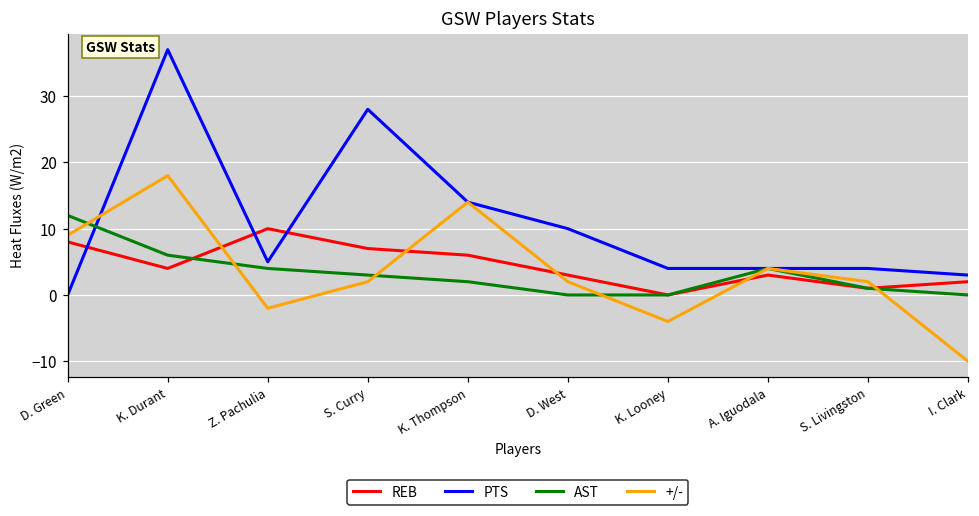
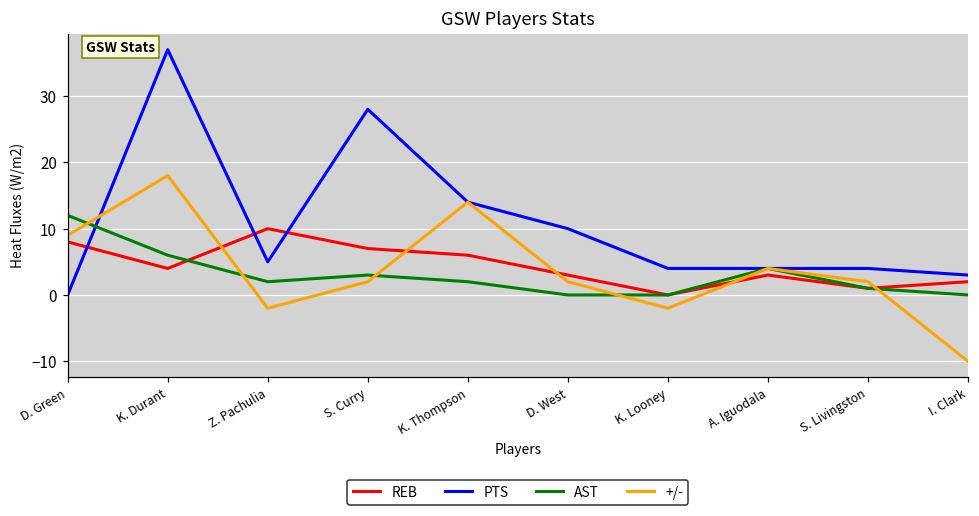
  {
    "REB": {
      "D. Green": 8,
      "K. Durant": 4,
      "Z. Pachulia": 10,
      "S. Curry": 7,
      "K. Thompson": 6,
      "D. West": 3,
      "A. Iguodala": 3,
      "I. Clark": 2
    },
    "PTS": {
      "D. Green": 0,
      "K. Durant": 37,
      "Z. Pachulia": 5,
      "S. Curry": 28,
      "D. West": 10,
      "K. Looney": 4,
      "S. Livingston": 4,
      "I. Clark": 3
    },
    "AST": {
      "D. Green": 12,
      "K. Durant": 6,
-     "Z. Pachulia": 4,
+     "Z. Pachulia": 2,
      "S. Curry": 3,
      "K. Thompson": 2,
      "D. West": 0,
      "I. Clark": 0
    },
    "+/-": {
      "D. Green": 9,
      "K. Durant": 18,
      "Z. Pachulia": -2,
      "S. Curry": 2,
      "D. West": 2,
-     "K. Looney": -4,
+     "K. Looney": -2,
      "S. Livingston": 2,
      "I. Clark": -10
    }
  }
